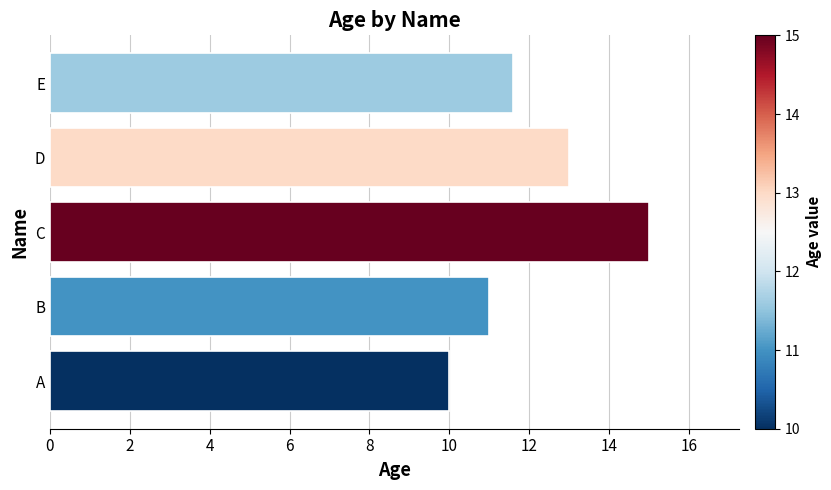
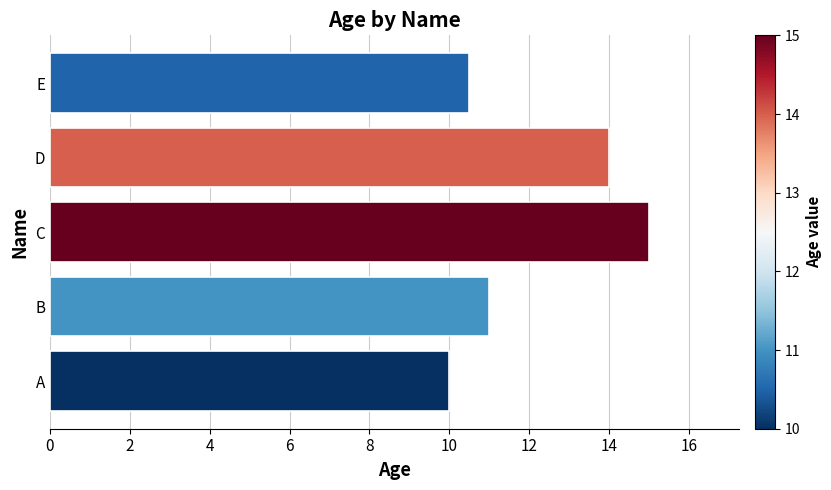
  {
-   "E": 11.6,
-   "D": 13,
+   "E": 10.5,
+   "D": 14,
    "C": 15.0,
    "B": 11.0,
    "A": 10.0
  }
